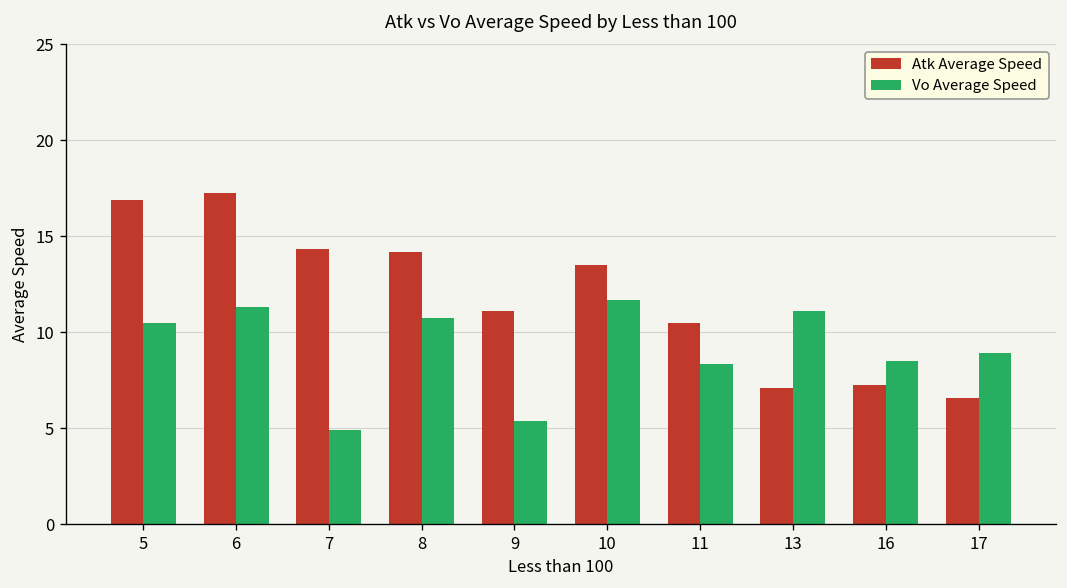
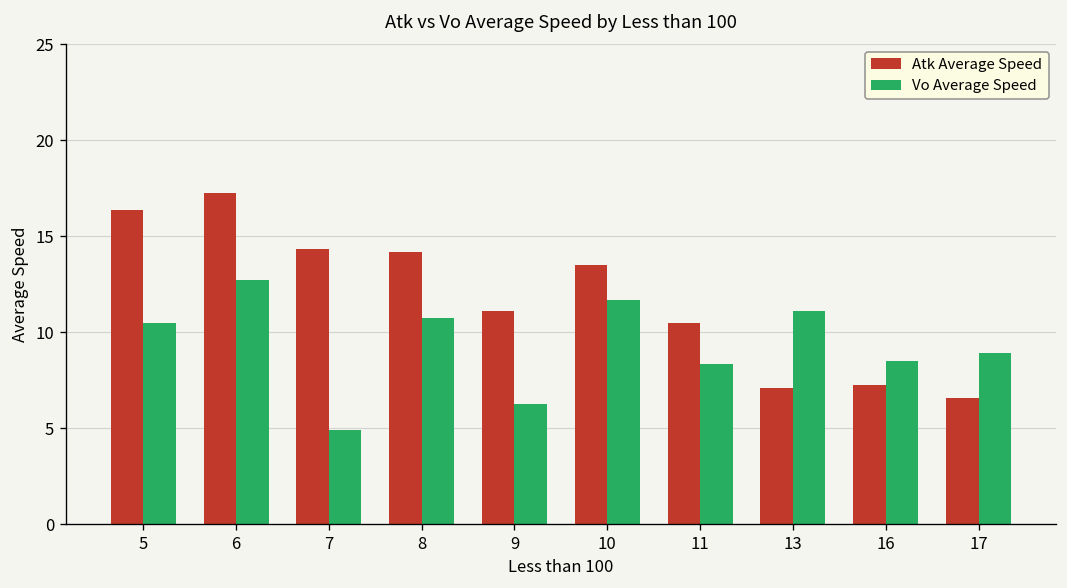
  {
    "Atk Average Speed": {
-     "5": 16.9,
+     "5": 16.4,
      "6": 17.2,
      "7": 14.3,
      "8": 14.2,
      "9": 11.1,
      "10": 13.5,
      "11": 10.5,
      "13": 7.1,
      "16": 7.2,
      "17": 6.6
    },
    "Vo Average Speed": {
      "5": 10.5,
-     "6": 11.3,
+     "6": 12.7,
      "7": 4.9,
      "8": 10.8,
-     "9": 5.4,
+     "9": 6.2,
      "10": 11.7,
      "11": 8.3,
      "13": 11.1,
      "16": 8.5,
      "17": 8.9
    }
  }
